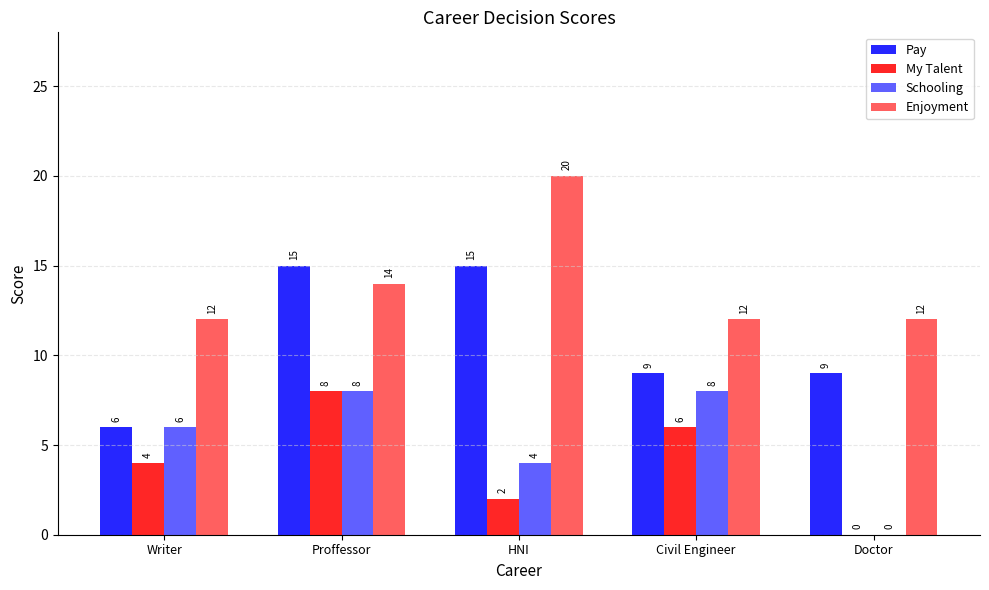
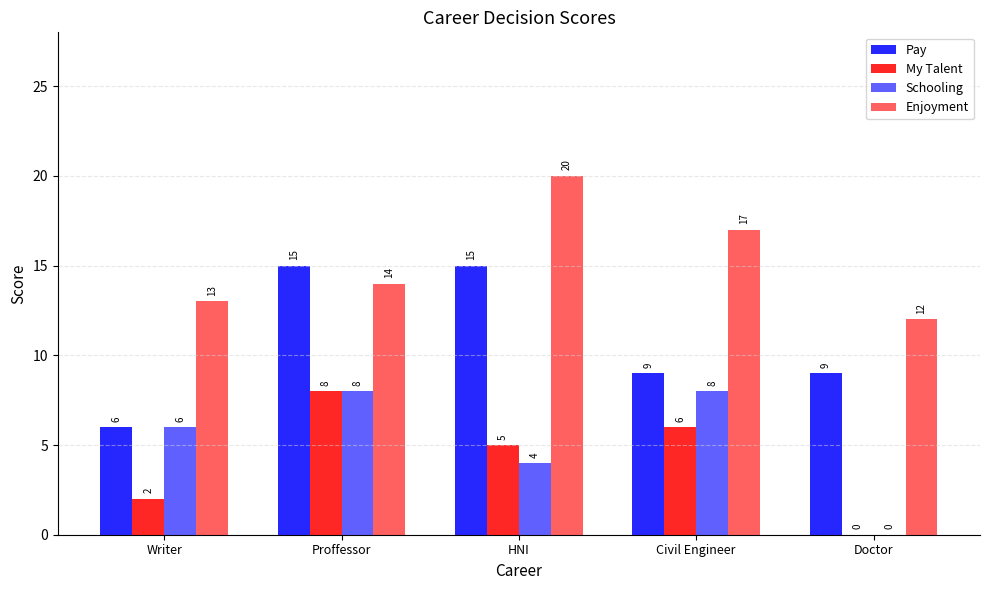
  {
    "Pay": {
      "Writer": 6,
      "Proffessor": 15,
      "HNI": 15,
      "Civil Engineer": 9,
      "Doctor": 9
    },
    "My Talent": {
-     "Writer": 4,
+     "Writer": 2,
      "Proffessor": 8,
-     "HNI": 2,
+     "HNI": 5,
      "Civil Engineer": 6,
      "Doctor": 0
    },
    "Schooling": {
      "Writer": 6,
      "Proffessor": 8,
      "HNI": 4,
      "Civil Engineer": 8,
      "Doctor": 0
    },
    "Enjoyment": {
-     "Writer": 12,
+     "Writer": 13,
      "Proffessor": 14,
      "HNI": 20,
-     "Civil Engineer": 12,
+     "Civil Engineer": 17,
      "Doctor": 12
    }
  }
